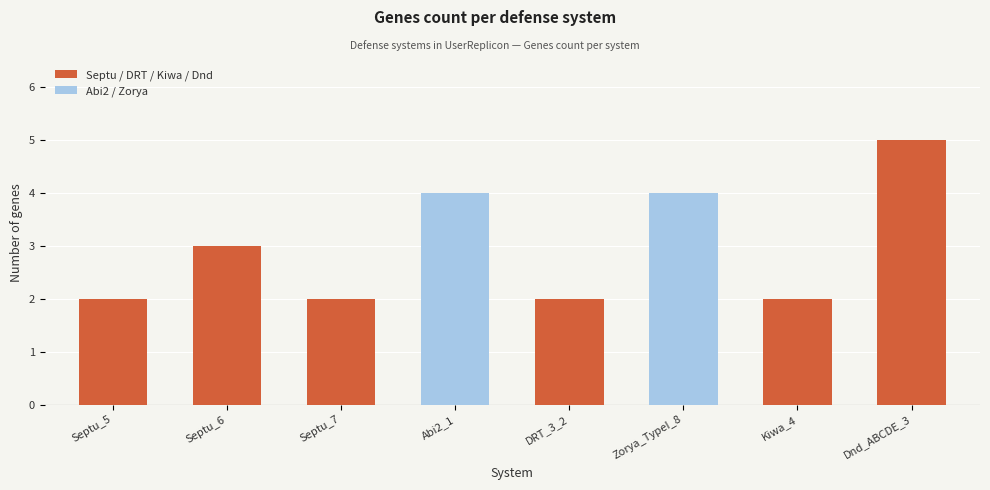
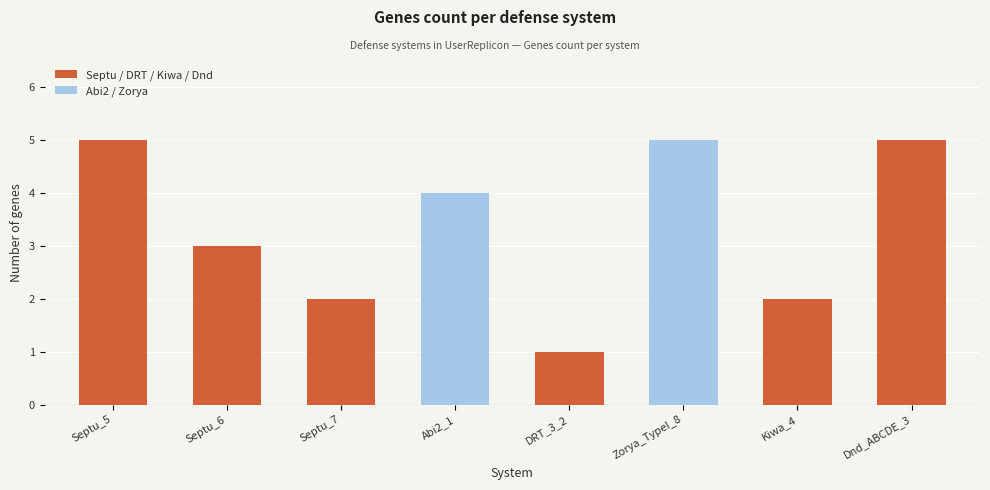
  {
-   "Septu_5": 2,
+   "Septu_5": 5,
    "Septu_6": 3,
    "Septu_7": 2,
    "Abi2_1": 4,
-   "DRT_3_2": 2,
-   "Zorya_TypeI_8": 4,
+   "DRT_3_2": 1,
+   "Zorya_TypeI_8": 5,
    "Kiwa_4": 2,
    "Dnd_ABCDE_3": 5
  }
